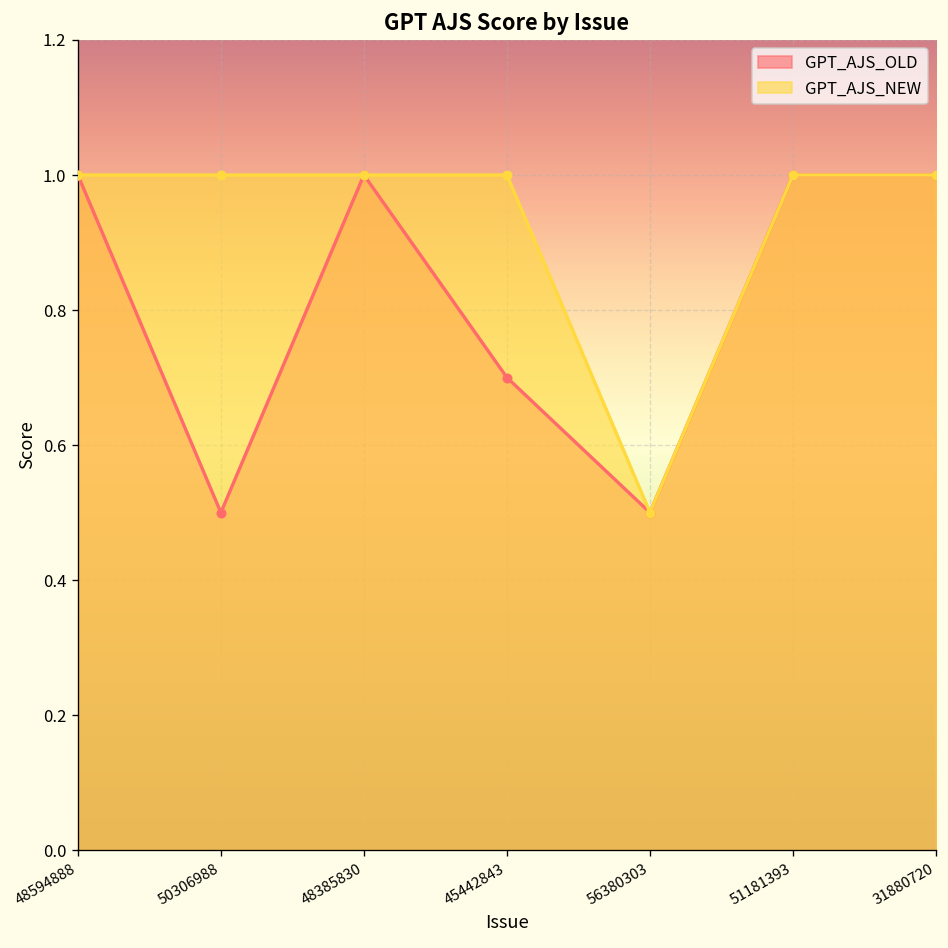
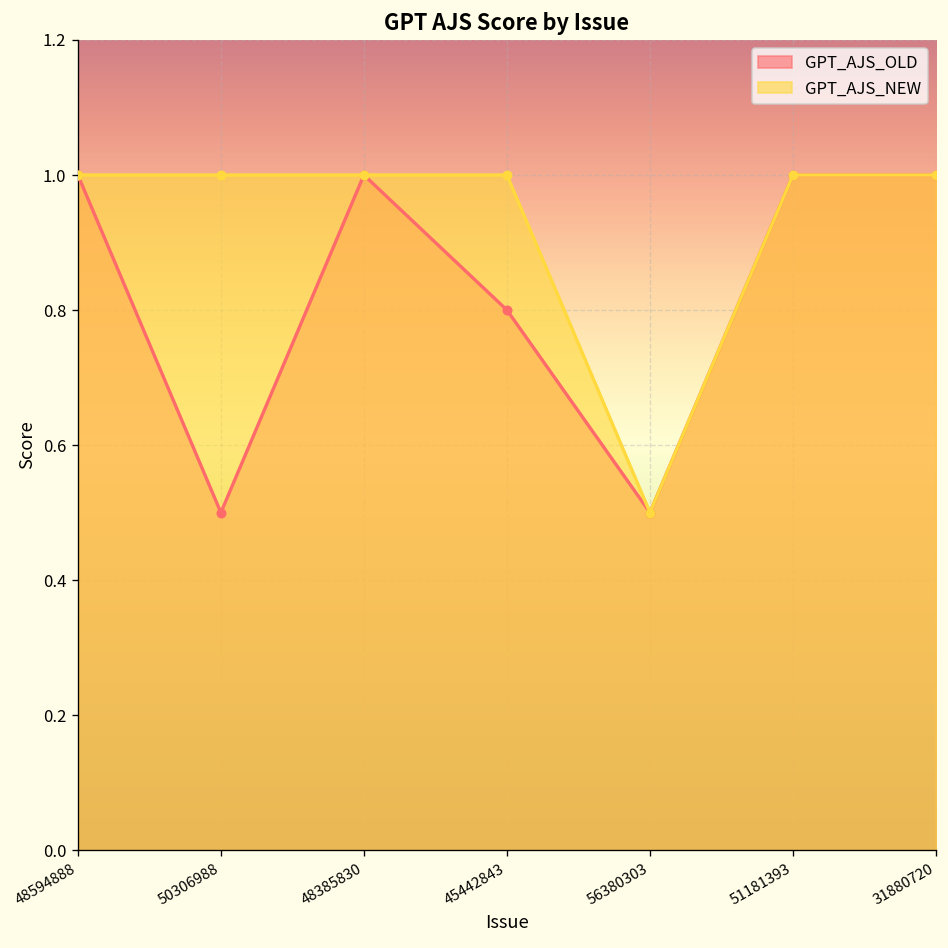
  {
    "GPT_AJS_OLD": {
      "50306988": 0.5,
-     "45442843": 0.7
+     "45442843": 0.8
    },
    "GPT_AJS_NEW": {
      "50306988": 1.0,
      "45442843": 1.0
    }
  }
